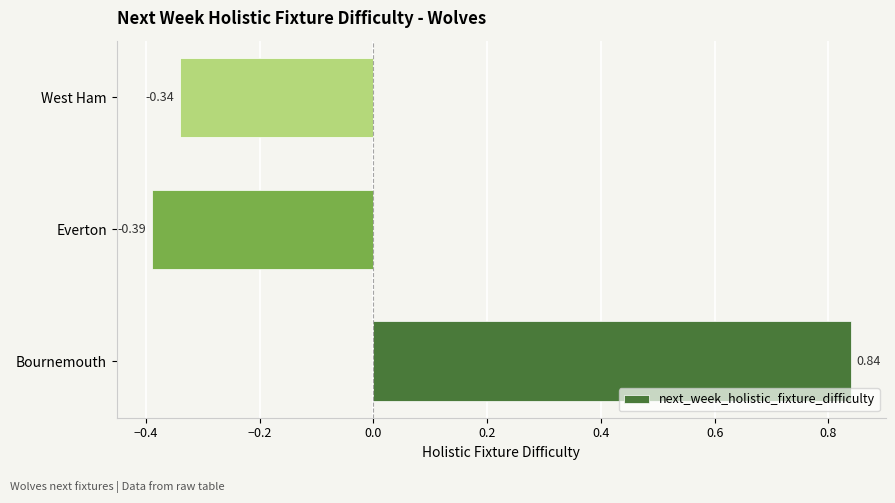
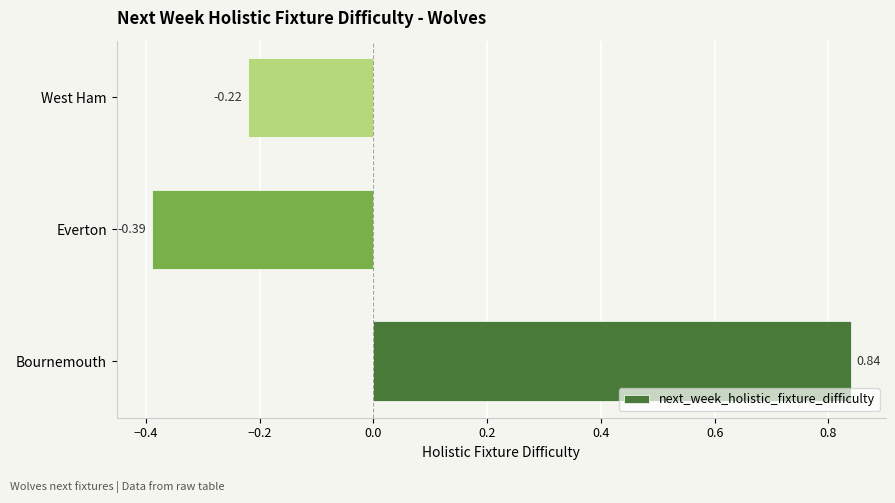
  {
-   "West Ham": -0.34,
+   "West Ham": -0.22,
    "Everton": -0.39,
    "Bournemouth": 0.84
  }
